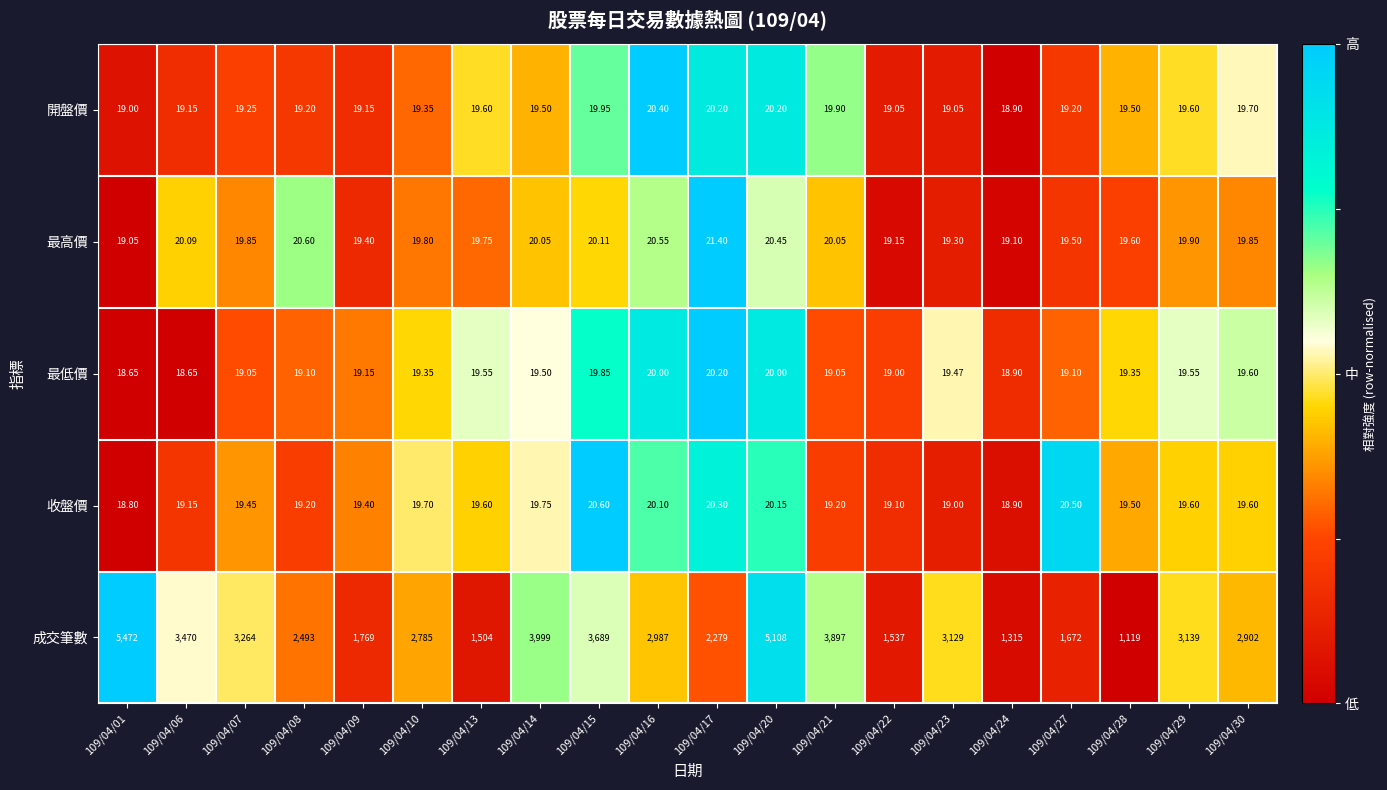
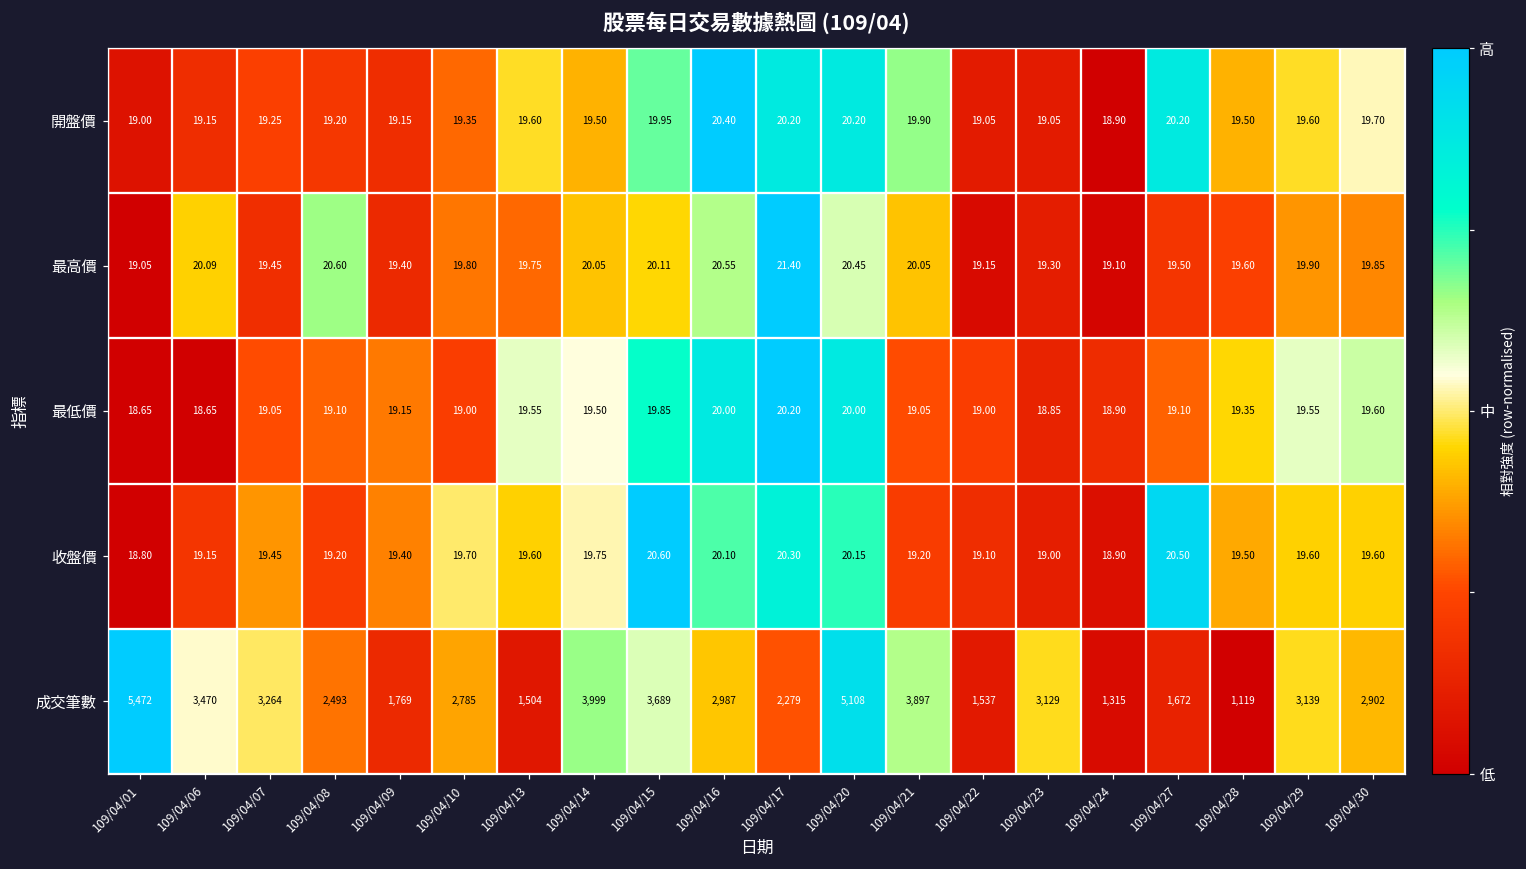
  {
    "開盤價": {
      "109/04/01": "19.00",
      "109/04/06": "19.15",
      "109/04/07": "19.25",
      "109/04/08": "19.20",
      "109/04/09": "19.15",
      "109/04/10": "19.35",
      "109/04/13": "19.60",
      "109/04/14": "19.50",
      "109/04/15": "19.95",
      "109/04/16": "20.40",
      "109/04/17": "20.20",
      "109/04/20": "20.20",
      "109/04/21": "19.90",
      "109/04/22": "19.05",
      "109/04/23": "19.05",
      "109/04/24": "18.90",
-     "109/04/27": "19.20",
+     "109/04/27": "20.20",
      "109/04/28": "19.50",
      "109/04/29": "19.60",
      "109/04/30": "19.70"
    },
    "最高價": {
      "109/04/01": "19.05",
      "109/04/06": "20.09",
-     "109/04/07": "19.85",
+     "109/04/07": "19.45",
      "109/04/08": "20.60",
      "109/04/09": "19.40",
      "109/04/10": "19.80",
      "109/04/13": "19.75",
      "109/04/14": "20.05",
      "109/04/15": "20.11",
      "109/04/16": "20.55",
      "109/04/17": "21.40",
      "109/04/20": "20.45",
      "109/04/21": "20.05",
      "109/04/22": "19.15",
      "109/04/23": "19.30",
      "109/04/24": "19.10",
      "109/04/27": "19.50",
      "109/04/28": "19.60",
      "109/04/29": "19.90",
      "109/04/30": "19.85"
    },
    "最低價": {
      "109/04/01": "18.65",
      "109/04/06": "18.65",
      "109/04/07": "19.05",
      "109/04/08": "19.10",
      "109/04/09": "19.15",
-     "109/04/10": "19.35",
+     "109/04/10": "19.00",
      "109/04/13": "19.55",
      "109/04/14": "19.50",
      "109/04/15": "19.85",
      "109/04/16": "20.00",
      "109/04/17": "20.20",
      "109/04/20": "20.00",
      "109/04/21": "19.05",
      "109/04/22": "19.00",
-     "109/04/23": "19.47",
+     "109/04/23": "18.85",
      "109/04/24": "18.90",
      "109/04/27": "19.10",
      "109/04/28": "19.35",
      "109/04/29": "19.55",
      "109/04/30": "19.60"
    },
    "收盤價": {
      "109/04/01": "18.80",
      "109/04/06": "19.15",
      "109/04/07": "19.45",
      "109/04/08": "19.20",
      "109/04/09": "19.40",
      "109/04/10": "19.70",
      "109/04/13": "19.60",
      "109/04/14": "19.75",
      "109/04/15": "20.60",
      "109/04/16": "20.10",
      "109/04/17": "20.30",
      "109/04/20": "20.15",
      "109/04/21": "19.20",
      "109/04/22": "19.10",
      "109/04/23": "19.00",
      "109/04/24": "18.90",
      "109/04/27": "20.50",
      "109/04/28": "19.50",
      "109/04/29": "19.60",
      "109/04/30": "19.60"
    },
    "成交筆數": {
      "109/04/01": "5,472",
      "109/04/06": "3,470",
      "109/04/07": "3,264",
      "109/04/08": "2,493",
      "109/04/09": "1,769",
      "109/04/10": "2,785",
      "109/04/13": "1,504",
      "109/04/14": "3,999",
      "109/04/15": "3,689",
      "109/04/16": "2,987",
      "109/04/17": "2,279",
      "109/04/20": "5,108",
      "109/04/21": "3,897",
      "109/04/22": "1,537",
      "109/04/23": "3,129",
      "109/04/24": "1,315",
      "109/04/27": "1,672",
      "109/04/28": "1,119",
      "109/04/29": "3,139",
      "109/04/30": "2,902"
    }
  }
